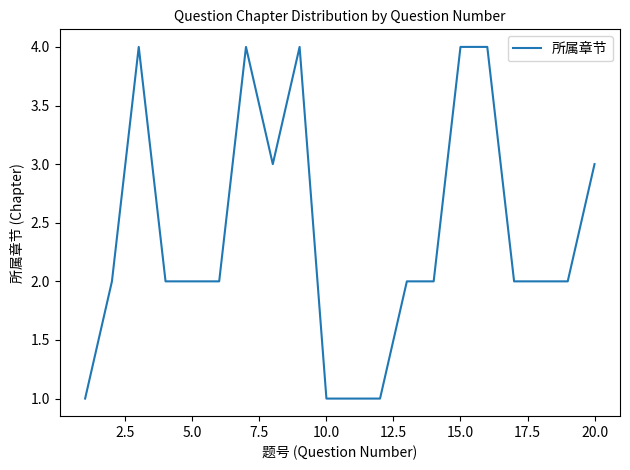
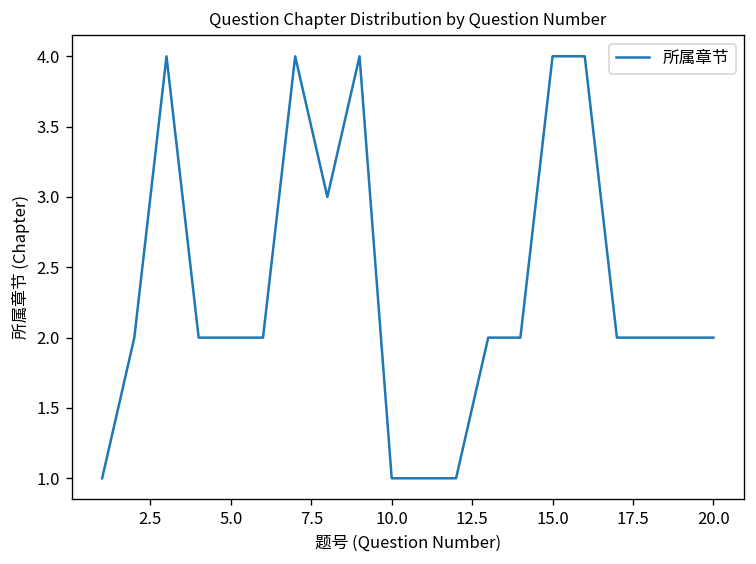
  {
    "5.0": 2,
    "10.0": 1,
    "15.0": 4,
-   "20.0": 3
+   "20.0": 2
  }
